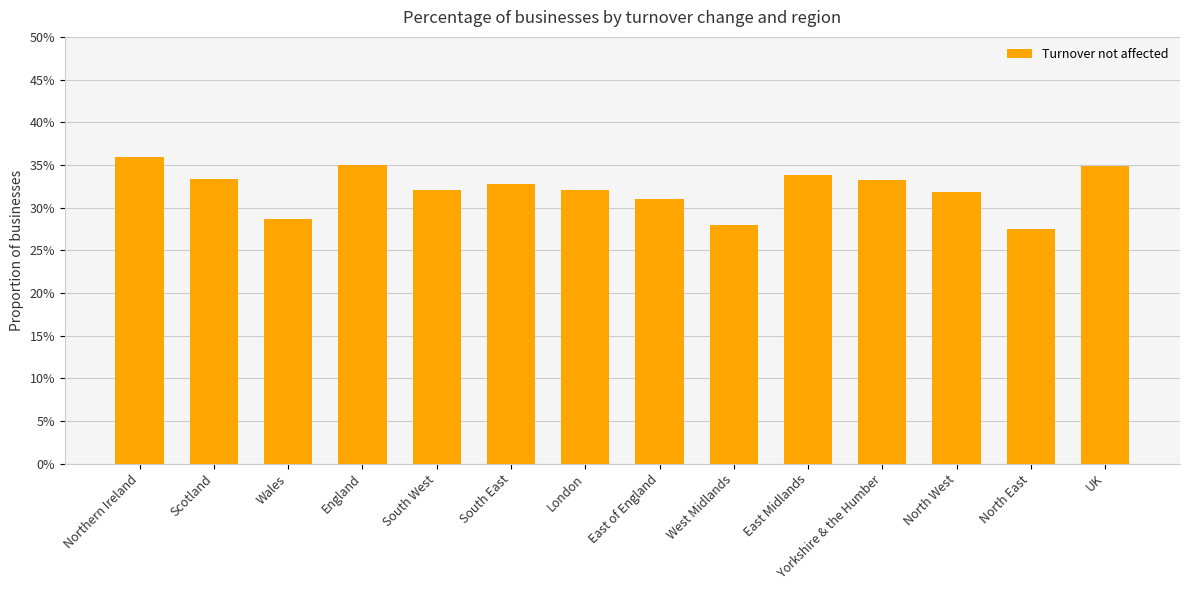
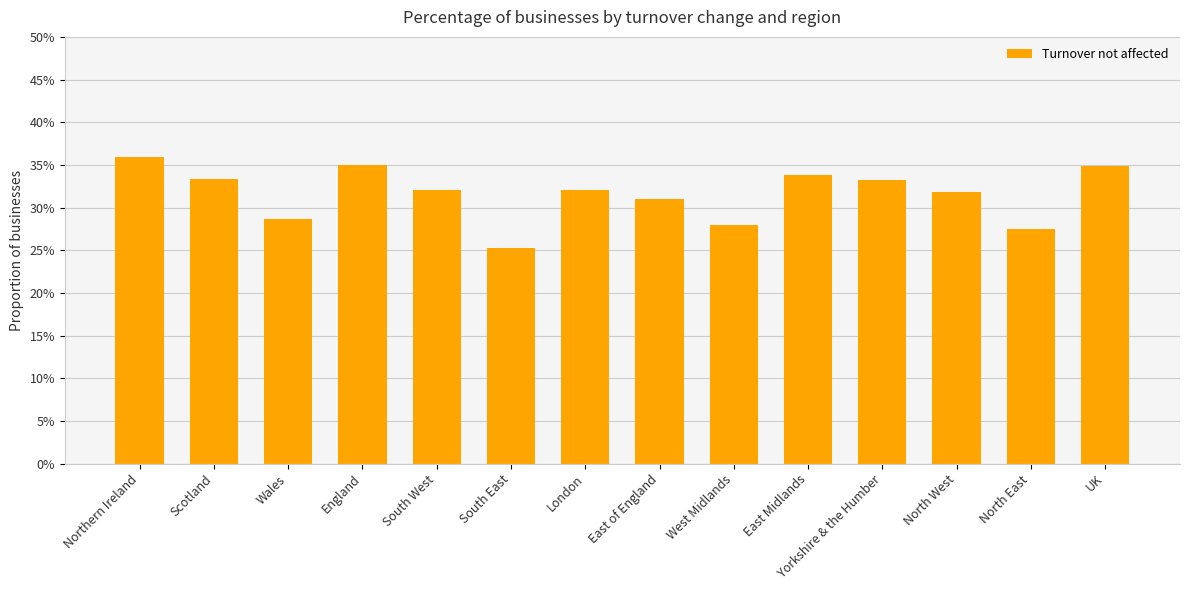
  {
    "Northern Ireland": "36%",
    "Scotland": "33%",
    "Wales": "29%",
    "England": "35%",
    "South West": "32%",
-   "South East": "33%",
+   "South East": "25%",
    "London": "32%",
    "East of England": "31%",
    "West Midlands": "28%",
    "East Midlands": "34%",
    "Yorkshire & the Humber": "33%",
    "North West": "32%",
    "North East": "28%",
    "UK": "35%"
  }
